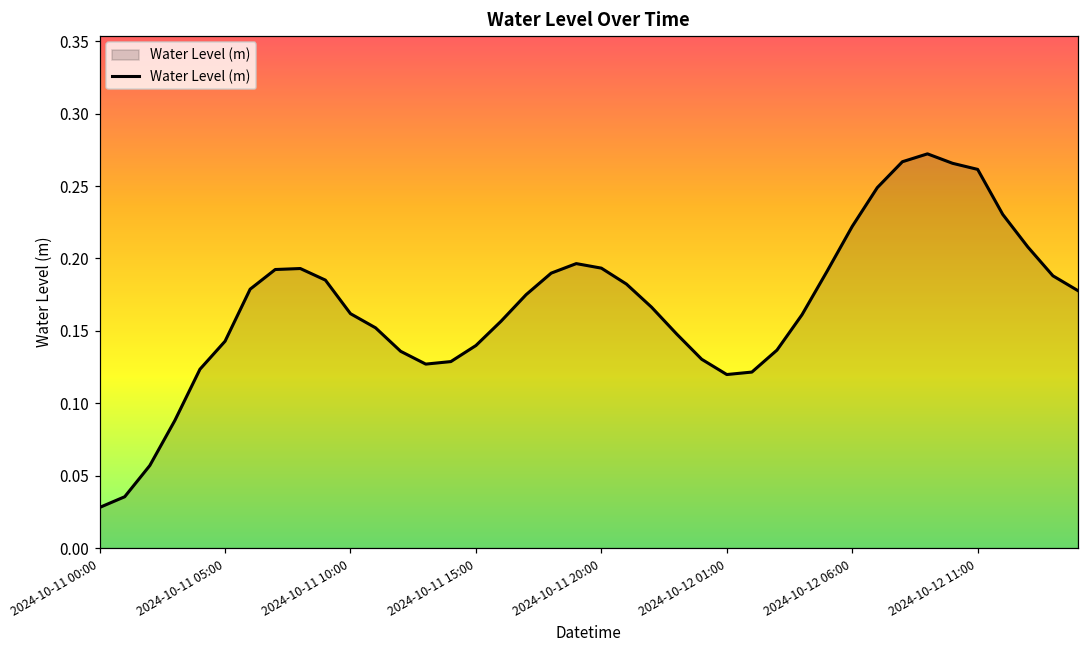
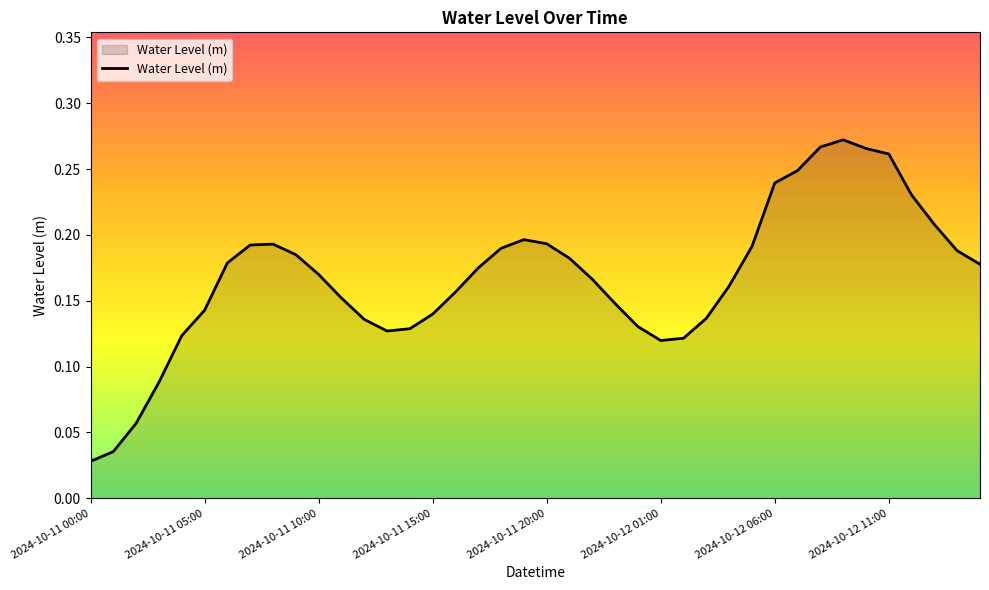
  {
    "2024-10-11 00:00": 0.028,
    "2024-10-11 05:00": 0.143,
-   "2024-10-11 10:00": 0.162,
+   "2024-10-11 10:00": 0.170,
    "2024-10-11 15:00": 0.140,
    "2024-10-11 20:00": 0.193,
    "2024-10-12 01:00": 0.120,
-   "2024-10-12 06:00": 0.222,
+   "2024-10-12 06:00": 0.239,
    "2024-10-12 11:00": 0.262
  }
